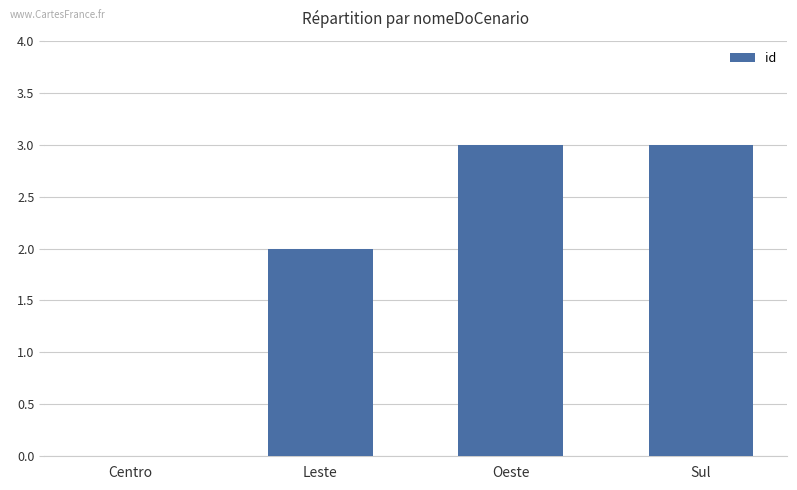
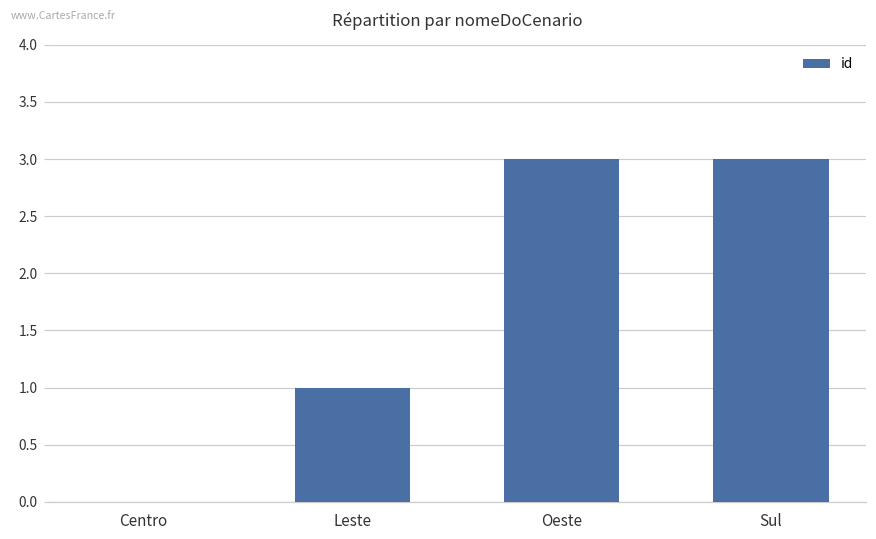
  {
    "Centro": 0,
-   "Leste": 2,
+   "Leste": 1,
    "Oeste": 3,
    "Sul": 3
  }
